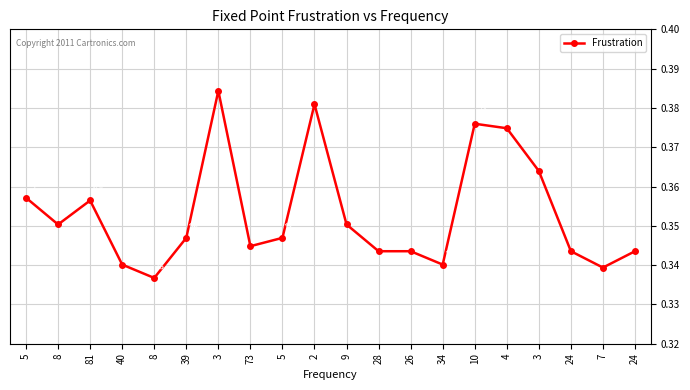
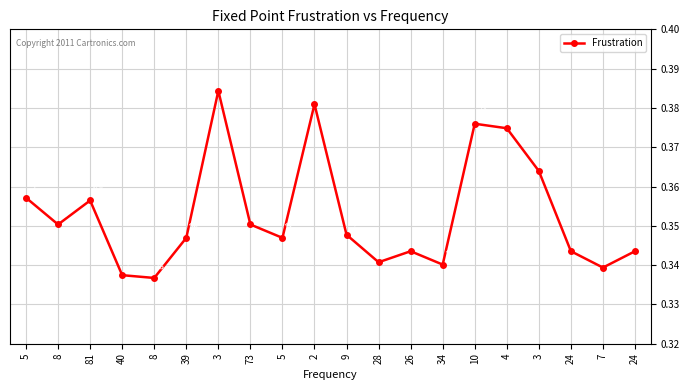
  {
    "81": 0.356,
-   "40": 0.340,
+   "40": 0.337,
    "39": 0.347,
-   "73": 0.345,
+   "73": 0.350,
    "2": 0.381,
-   "9": 0.350,
-   "28": 0.344,
+   "9": 0.348,
+   "28": 0.341,
    "26": 0.344,
    "34": 0.340,
    "10": 0.376,
    "4": 0.375,
    "7": 0.339
  }
